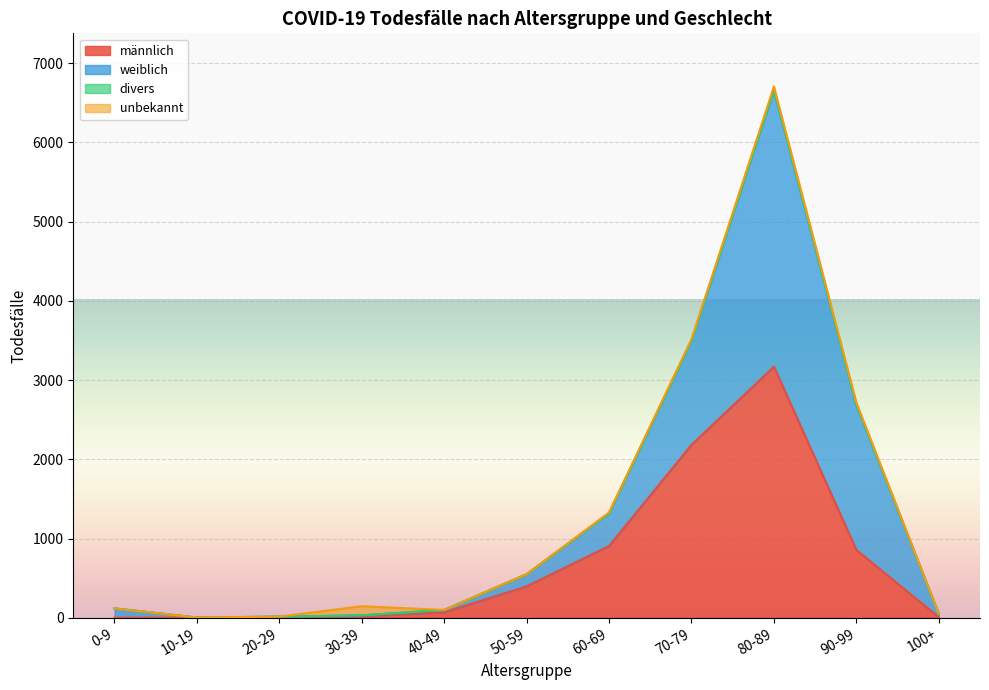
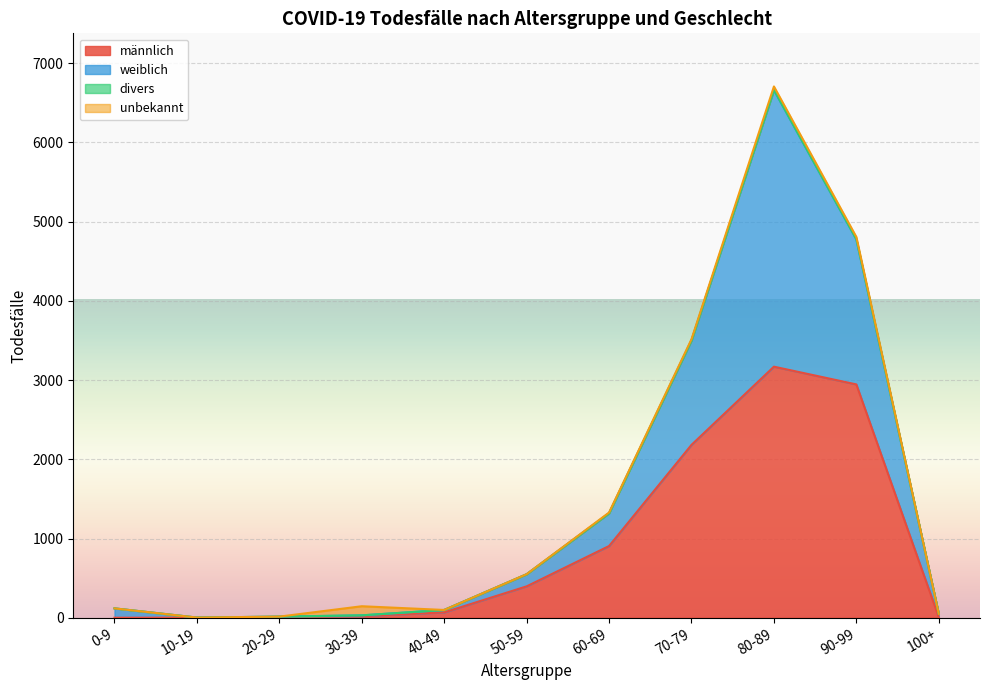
  {
    "männlich": {
      "0-9": 0,
      "50-59": 400,
      "60-69": 900,
      "70-79": 2200,
      "80-89": 3200,
-     "90-99": 900,
+     "90-99": 2900,
      "100+": 0
    },
    "divers": {
      "80-89": 3500
    },
    "unbekannt": {
      "30-39": 100,
      "80-89": 0
    }
  }
